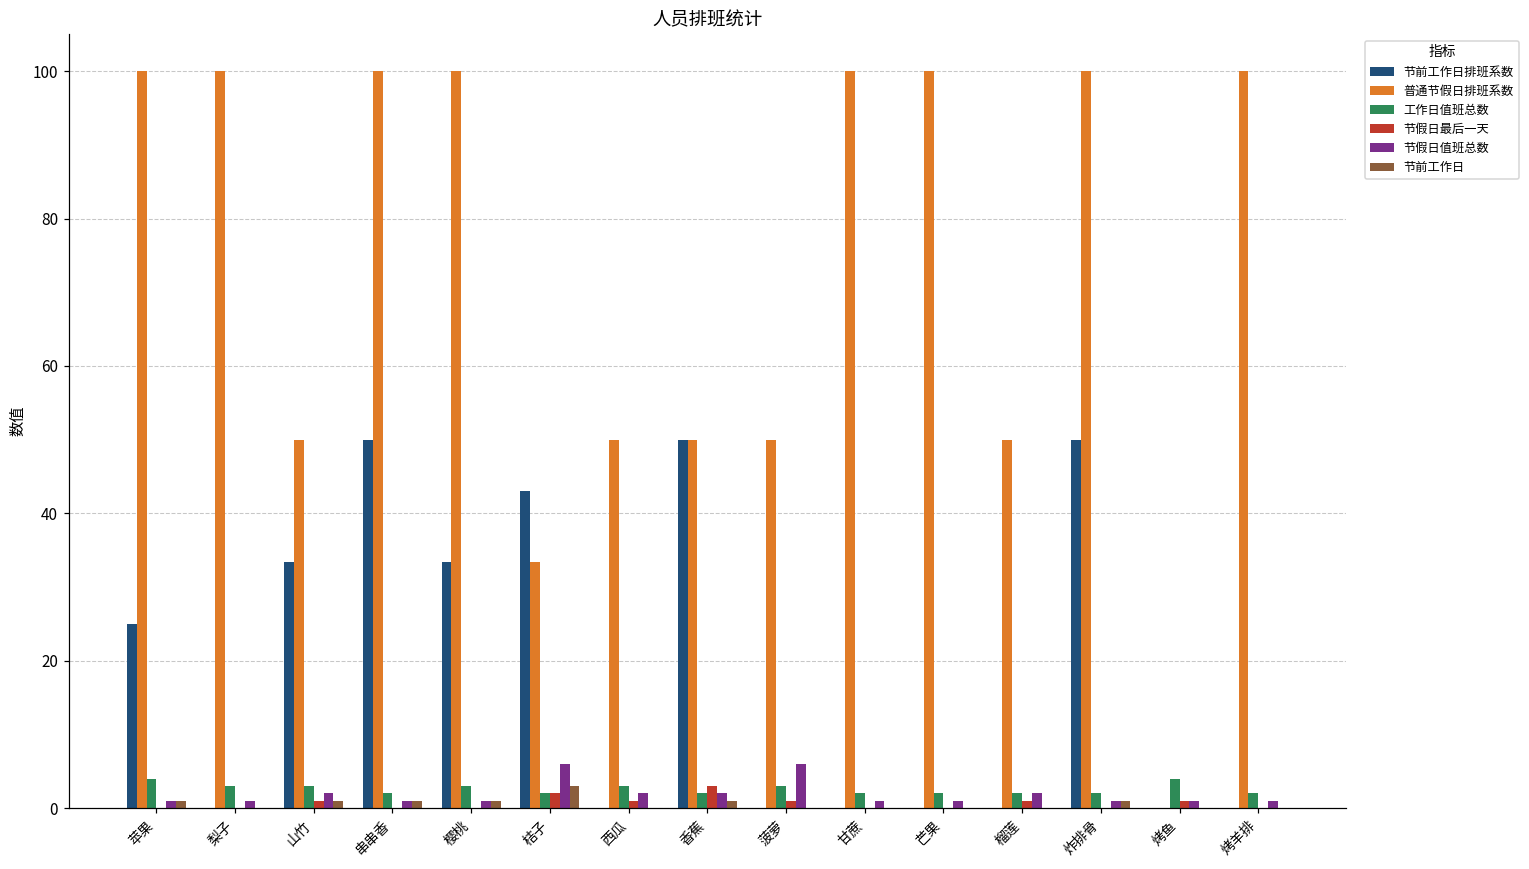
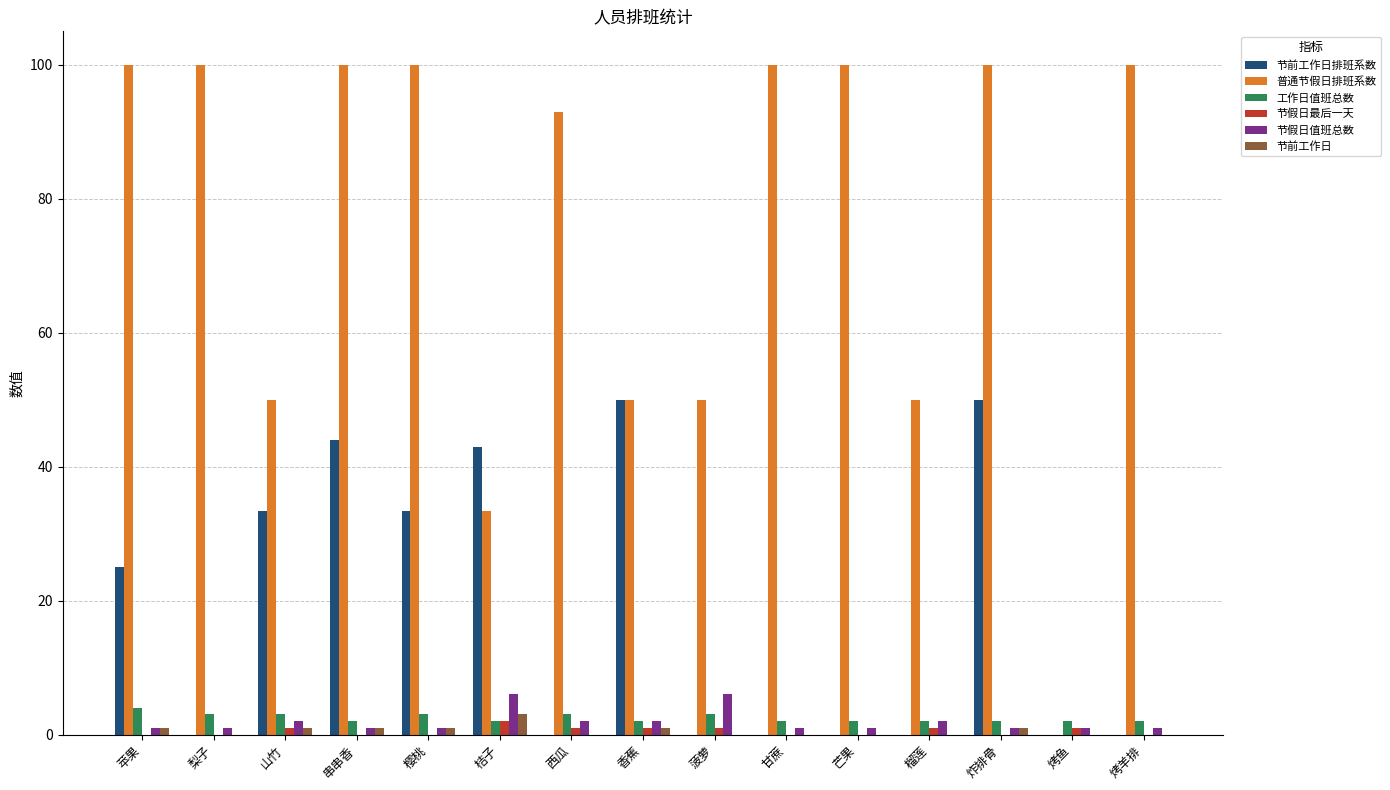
  {
    "节前工作日排班系数": {
      "苹果": 25,
      "梨子": 0,
      "山竹": 33,
-     "串串香": 50,
+     "串串香": 44,
      "樱桃": 33,
      "桔子": 43,
      "西瓜": 0,
      "香蕉": 50,
      "菠萝": 0,
      "甘蔗": 0,
      "芒果": 0,
      "榴莲": 0,
      "炸排骨": 50,
      "烤鱼": 0,
      "烤羊排": 0
    },
    "普通节假日排班系数": {
      "苹果": 100,
      "梨子": 100,
      "山竹": 50,
      "串串香": 100,
      "樱桃": 100,
      "桔子": 33,
-     "西瓜": 50,
+     "西瓜": 93,
      "香蕉": 50,
      "菠萝": 50,
      "甘蔗": 100,
      "芒果": 100,
      "榴莲": 50,
      "炸排骨": 100,
      "烤鱼": 0,
      "烤羊排": 100
    },
    "工作日值班总数": {
      "苹果": 4,
      "梨子": 3,
      "山竹": 3,
      "串串香": 2,
      "樱桃": 3,
      "桔子": 2,
      "西瓜": 3,
      "香蕉": 2,
      "菠萝": 3,
      "甘蔗": 2,
      "芒果": 2,
      "榴莲": 2,
      "炸排骨": 2,
-     "烤鱼": 4,
+     "烤鱼": 2,
      "烤羊排": 2
    },
    "节假日最后一天": {
      "苹果": 0,
      "梨子": 0,
      "山竹": 1,
      "串串香": 0,
      "樱桃": 0,
      "桔子": 2,
      "西瓜": 1,
-     "香蕉": 3,
+     "香蕉": 1,
      "菠萝": 1,
      "甘蔗": 0,
      "芒果": 0,
      "榴莲": 1,
      "炸排骨": 0,
      "烤鱼": 1,
      "烤羊排": 0
    },
    "节假日值班总数": {
      "苹果": 1,
      "梨子": 1,
      "山竹": 2,
      "串串香": 1,
      "樱桃": 1,
      "桔子": 6,
      "西瓜": 2,
      "香蕉": 2,
      "菠萝": 6,
      "甘蔗": 1,
      "芒果": 1,
      "榴莲": 2,
      "炸排骨": 1,
      "烤鱼": 1,
      "烤羊排": 1
    },
    "节前工作日": {
      "苹果": 1,
      "梨子": 0,
      "山竹": 1,
      "串串香": 1,
      "樱桃": 1,
      "桔子": 3,
      "西瓜": 0,
      "香蕉": 1,
      "菠萝": 0,
      "甘蔗": 0,
      "芒果": 0,
      "榴莲": 0,
      "炸排骨": 1,
      "烤鱼": 0,
      "烤羊排": 0
    }
  }
